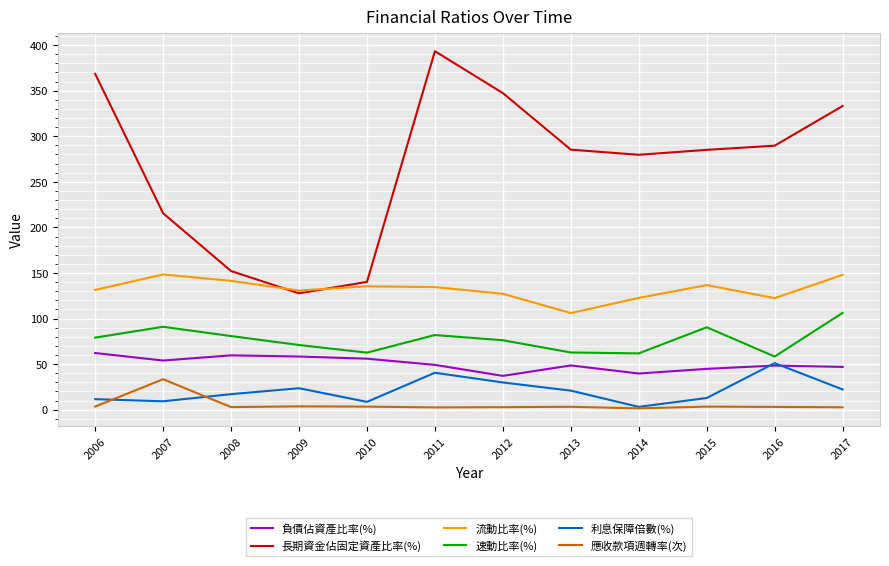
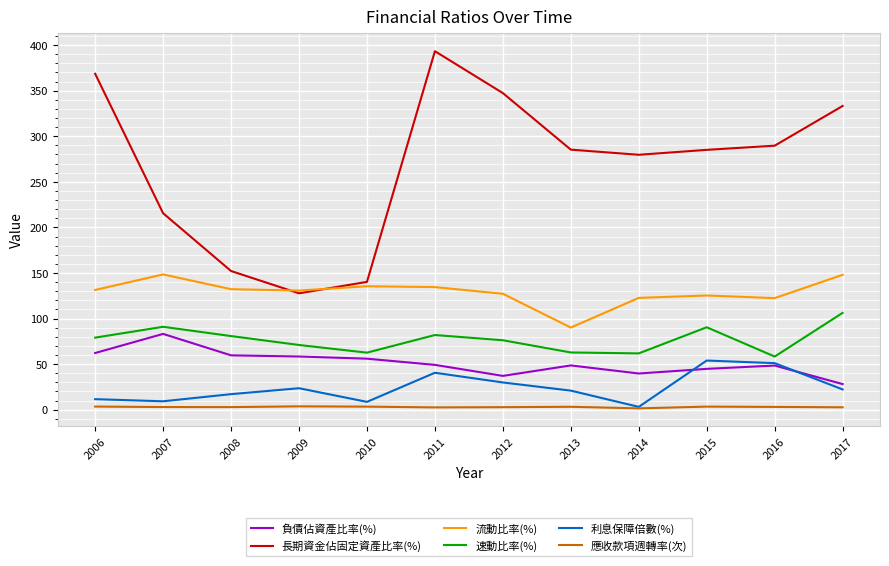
  {
    "負債佔資產比率(%)": {
      "2006": 60,
-     "2007": 50,
+     "2007": 80,
      "2008": 60,
      "2009": 60,
      "2010": 60,
      "2011": 50,
      "2012": 40,
      "2013": 50,
      "2014": 40,
      "2015": 40,
-     "2017": 50
+     "2017": 30
    },
    "長期資金佔固定資產比率(%)": {
      "2006": 370,
      "2007": 220,
      "2008": 150,
      "2009": 130,
      "2010": 140,
      "2011": 390,
      "2012": 350,
      "2013": 290,
      "2014": 280,
      "2015": 290,
      "2016": 290,
      "2017": 330
    },
    "流動比率(%)": {
      "2006": 130,
      "2007": 150,
-     "2008": 140,
+     "2008": 130,
      "2009": 130,
      "2010": 140,
      "2011": 130,
      "2012": 130,
-     "2013": 110,
+     "2013": 90,
      "2014": 120,
-     "2015": 140,
+     "2015": 130,
      "2016": 120,
      "2017": 150
    },
    "速動比率(%)": {
      "2006": 80,
      "2007": 90,
      "2008": 80,
      "2009": 70,
      "2010": 60,
      "2011": 80,
      "2012": 80,
      "2013": 60,
      "2014": 60,
      "2015": 90,
      "2016": 60,
      "2017": 110
    },
    "利息保障倍數(%)": {
      "2006": 10,
      "2007": 10,
      "2008": 20,
      "2009": 20,
      "2010": 10,
      "2011": 40,
      "2012": 30,
      "2013": 20,
-     "2015": 10,
+     "2015": 50,
      "2017": 20
    },
    "應收款項週轉率(次)": {
      "2006": 0,
-     "2007": 30,
+     "2007": 0,
      "2008": 0,
      "2009": 0,
      "2010": 0,
      "2011": 0,
      "2012": 0,
      "2013": 0,
      "2015": 0,
      "2016": 0,
      "2017": 0
    }
  }
